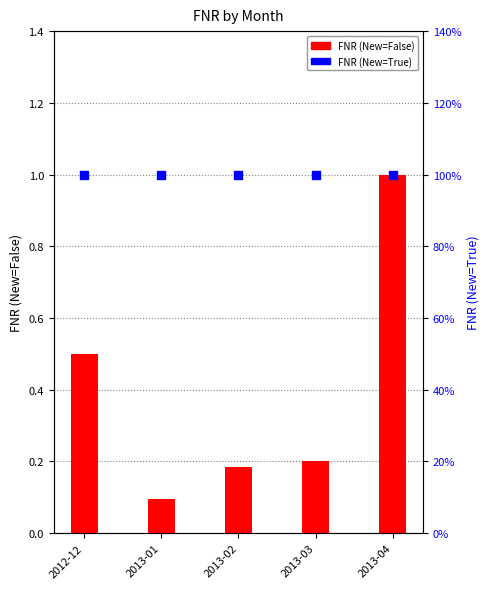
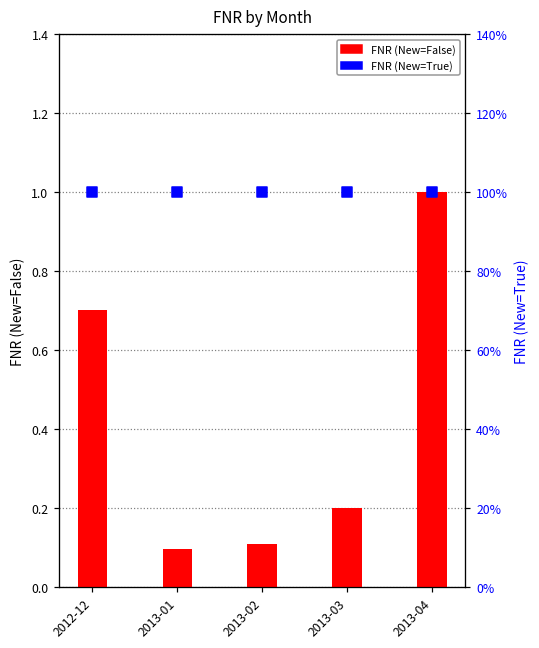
  {
    "FNR (New=False)": {
-     "2012-12": 0.5,
+     "2012-12": 0.7,
      "2013-01": 0.10,
-     "2013-02": 0.18,
+     "2013-02": 0.11,
      "2013-03": 0.20,
      "2013-04": 1.00
    }
  }
